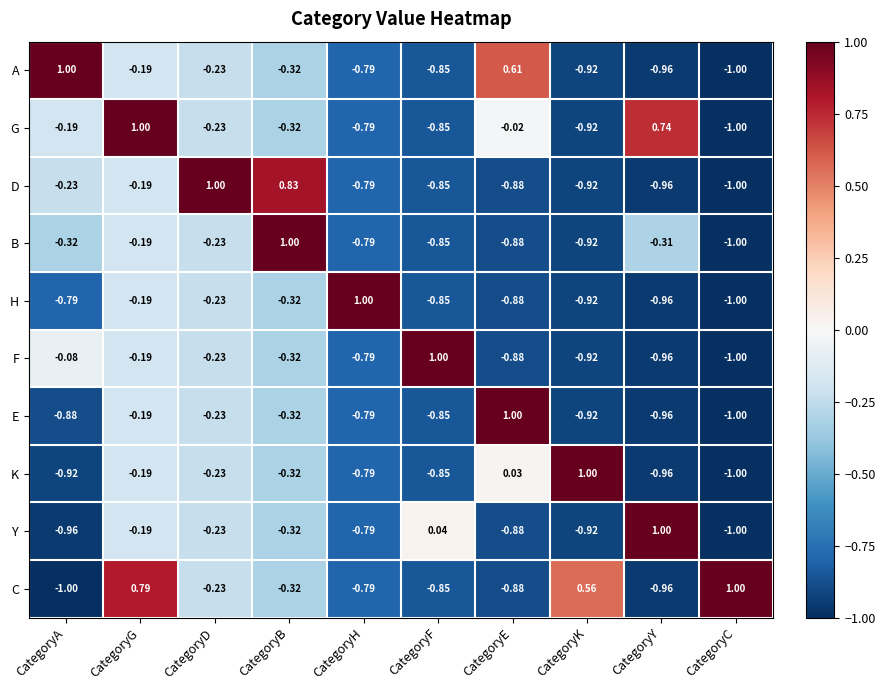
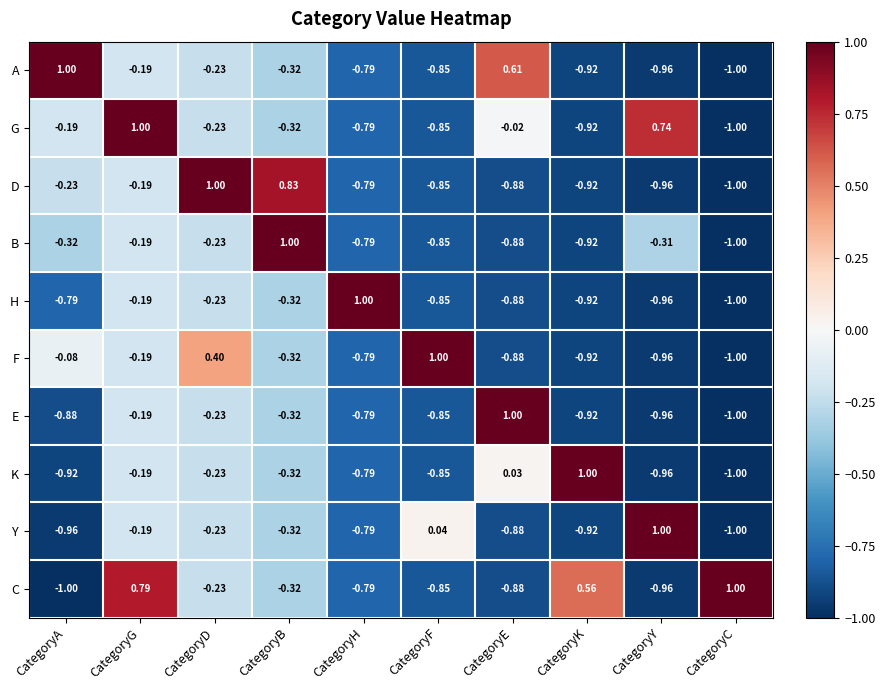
  {
    "A": {
      "CategoryA": 1.00,
      "CategoryG": -0.19,
      "CategoryD": -0.23,
      "CategoryB": -0.32,
      "CategoryH": -0.79,
      "CategoryF": -0.85,
      "CategoryE": 0.61,
      "CategoryK": -0.92,
      "CategoryY": -0.96,
      "CategoryC": -1.00
    },
    "G": {
      "CategoryA": -0.19,
      "CategoryG": 1.00,
      "CategoryD": -0.23,
      "CategoryB": -0.32,
      "CategoryH": -0.79,
      "CategoryF": -0.85,
      "CategoryE": -0.02,
      "CategoryK": -0.92,
      "CategoryY": 0.74,
      "CategoryC": -1.00
    },
    "D": {
      "CategoryA": -0.23,
      "CategoryG": -0.19,
      "CategoryD": 1.00,
      "CategoryB": 0.83,
      "CategoryH": -0.79,
      "CategoryF": -0.85,
      "CategoryE": -0.88,
      "CategoryK": -0.92,
      "CategoryY": -0.96,
      "CategoryC": -1.00
    },
    "B": {
      "CategoryA": -0.32,
      "CategoryG": -0.19,
      "CategoryD": -0.23,
      "CategoryB": 1.00,
      "CategoryH": -0.79,
      "CategoryF": -0.85,
      "CategoryE": -0.88,
      "CategoryK": -0.92,
      "CategoryY": -0.31,
      "CategoryC": -1.00
    },
    "H": {
      "CategoryA": -0.79,
      "CategoryG": -0.19,
      "CategoryD": -0.23,
      "CategoryB": -0.32,
      "CategoryH": 1.00,
      "CategoryF": -0.85,
      "CategoryE": -0.88,
      "CategoryK": -0.92,
      "CategoryY": -0.96,
      "CategoryC": -1.00
    },
    "F": {
      "CategoryA": -0.08,
      "CategoryG": -0.19,
-     "CategoryD": -0.23,
+     "CategoryD": 0.40,
      "CategoryB": -0.32,
      "CategoryH": -0.79,
      "CategoryF": 1.00,
      "CategoryE": -0.88,
      "CategoryK": -0.92,
      "CategoryY": -0.96,
      "CategoryC": -1.00
    },
    "E": {
      "CategoryA": -0.88,
      "CategoryG": -0.19,
      "CategoryD": -0.23,
      "CategoryB": -0.32,
      "CategoryH": -0.79,
      "CategoryF": -0.85,
      "CategoryE": 1.00,
      "CategoryK": -0.92,
      "CategoryY": -0.96,
      "CategoryC": -1.00
    },
    "K": {
      "CategoryA": -0.92,
      "CategoryG": -0.19,
      "CategoryD": -0.23,
      "CategoryB": -0.32,
      "CategoryH": -0.79,
      "CategoryF": -0.85,
      "CategoryE": 0.03,
      "CategoryK": 1.00,
      "CategoryY": -0.96,
      "CategoryC": -1.00
    },
    "Y": {
      "CategoryA": -0.96,
      "CategoryG": -0.19,
      "CategoryD": -0.23,
      "CategoryB": -0.32,
      "CategoryH": -0.79,
      "CategoryF": 0.04,
      "CategoryE": -0.88,
      "CategoryK": -0.92,
      "CategoryY": 1.00,
      "CategoryC": -1.00
    },
    "C": {
      "CategoryA": -1.00,
      "CategoryG": 0.79,
      "CategoryD": -0.23,
      "CategoryB": -0.32,
      "CategoryH": -0.79,
      "CategoryF": -0.85,
      "CategoryE": -0.88,
      "CategoryK": 0.56,
      "CategoryY": -0.96,
      "CategoryC": 1.00
    }
  }
